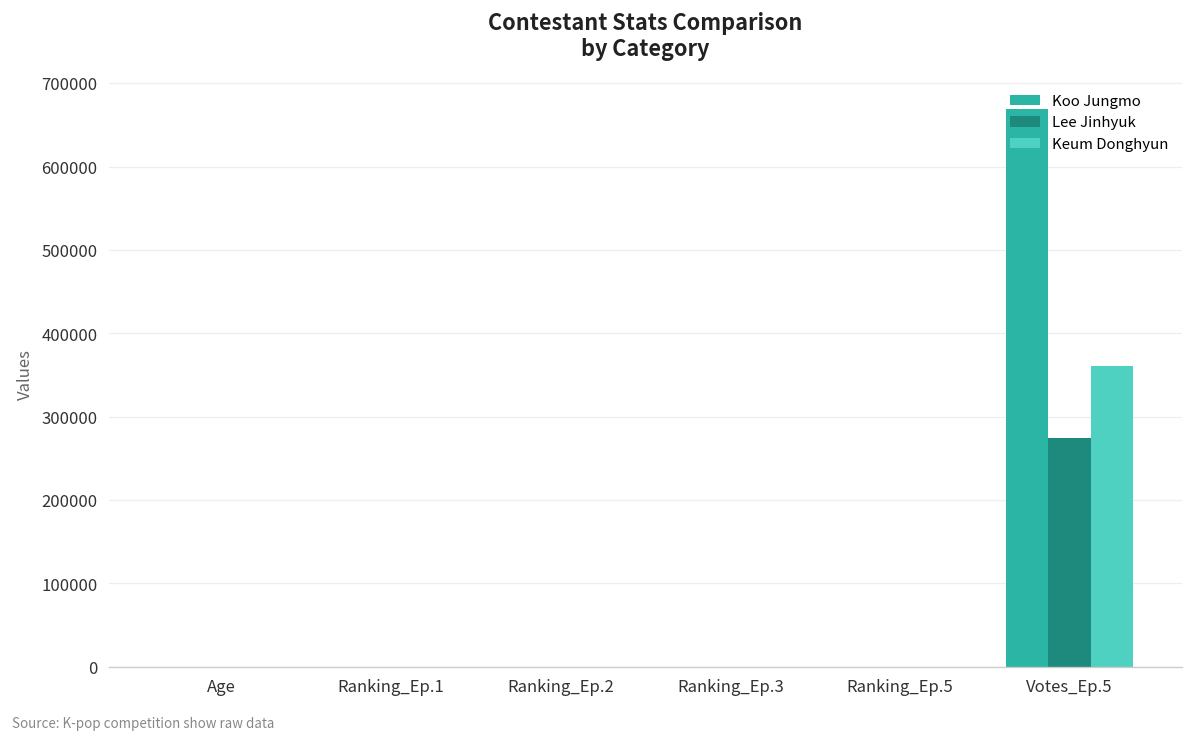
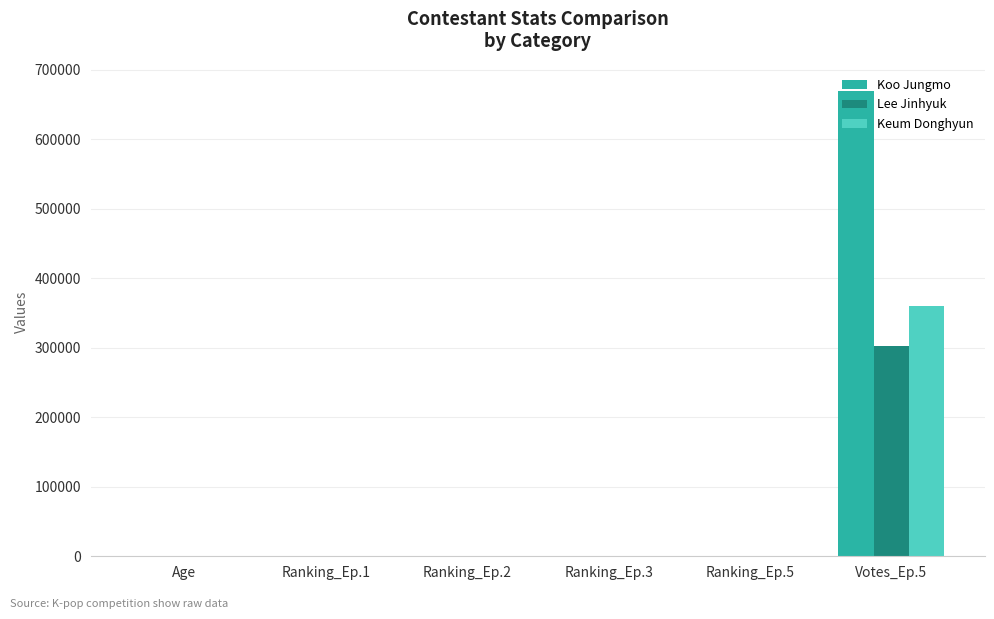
  {
    "Lee Jinhyuk": {
-     "Votes_Ep.5": 270000
+     "Votes_Ep.5": 300000
    }
  }
